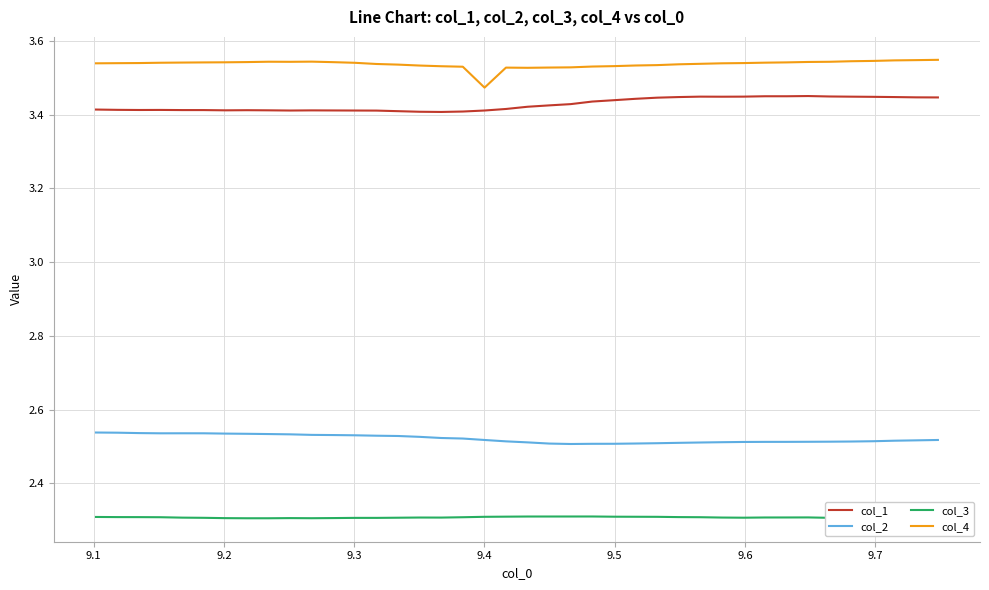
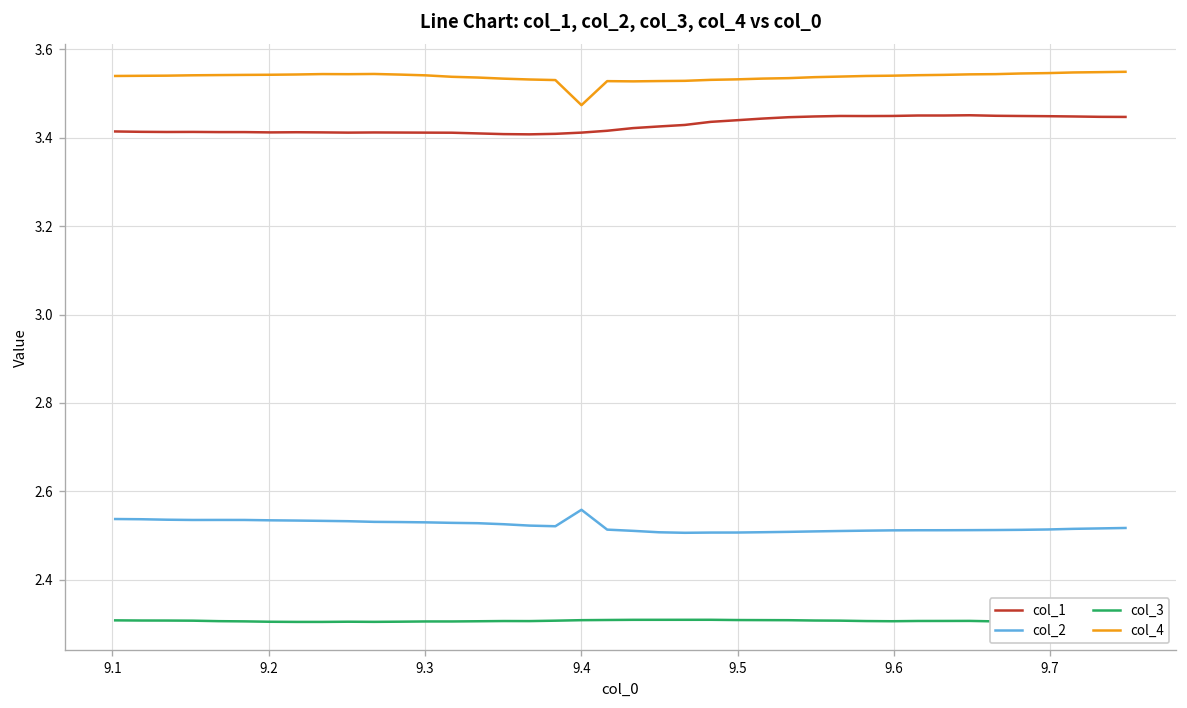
  {
    "col_1": {
      "9.4": 3.41
    },
    "col_2": {
-     "9.4": 2.52
+     "9.4": 2.56
    },
    "col_3": {
      "9.4": 2.31
    },
    "col_4": {
      "9.4": 3.47
    }
  }
